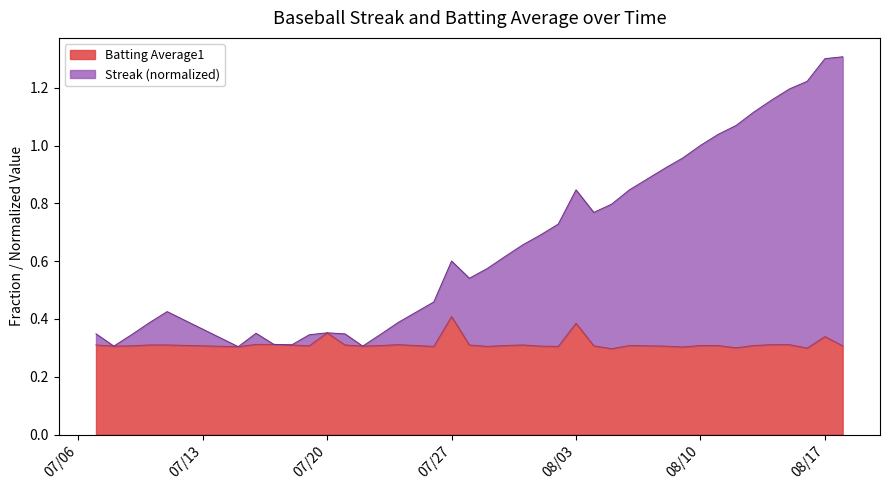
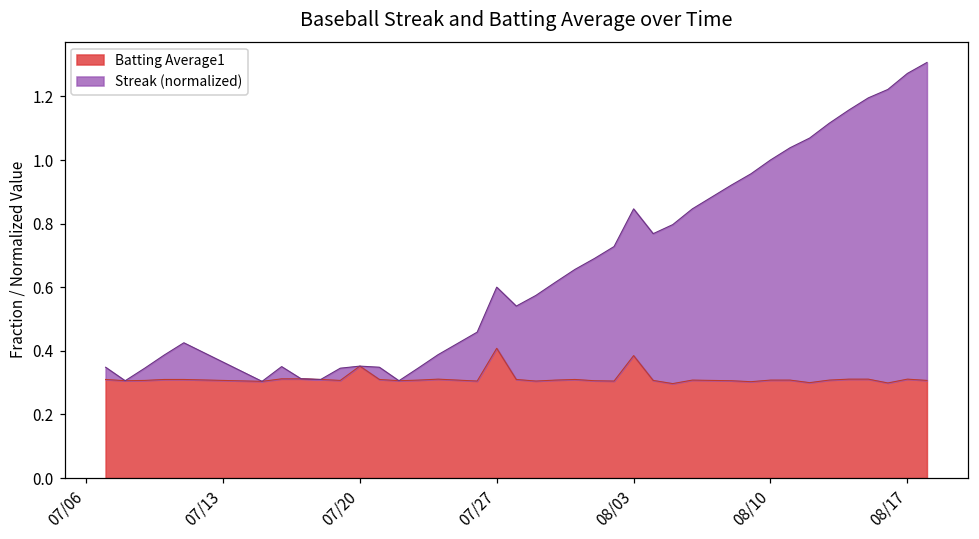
  {
    "Batting Average1": {
      "07/27": 0.41,
      "08/03": 0.39,
      "08/10": 0.31,
-     "08/17": 0.34
+     "08/17": 0.31
    },
    "Streak (normalized)": {
      "07/27": 0.19,
      "08/03": 0.46,
      "08/10": 0.69,
      "08/17": 0.96
    }
  }
